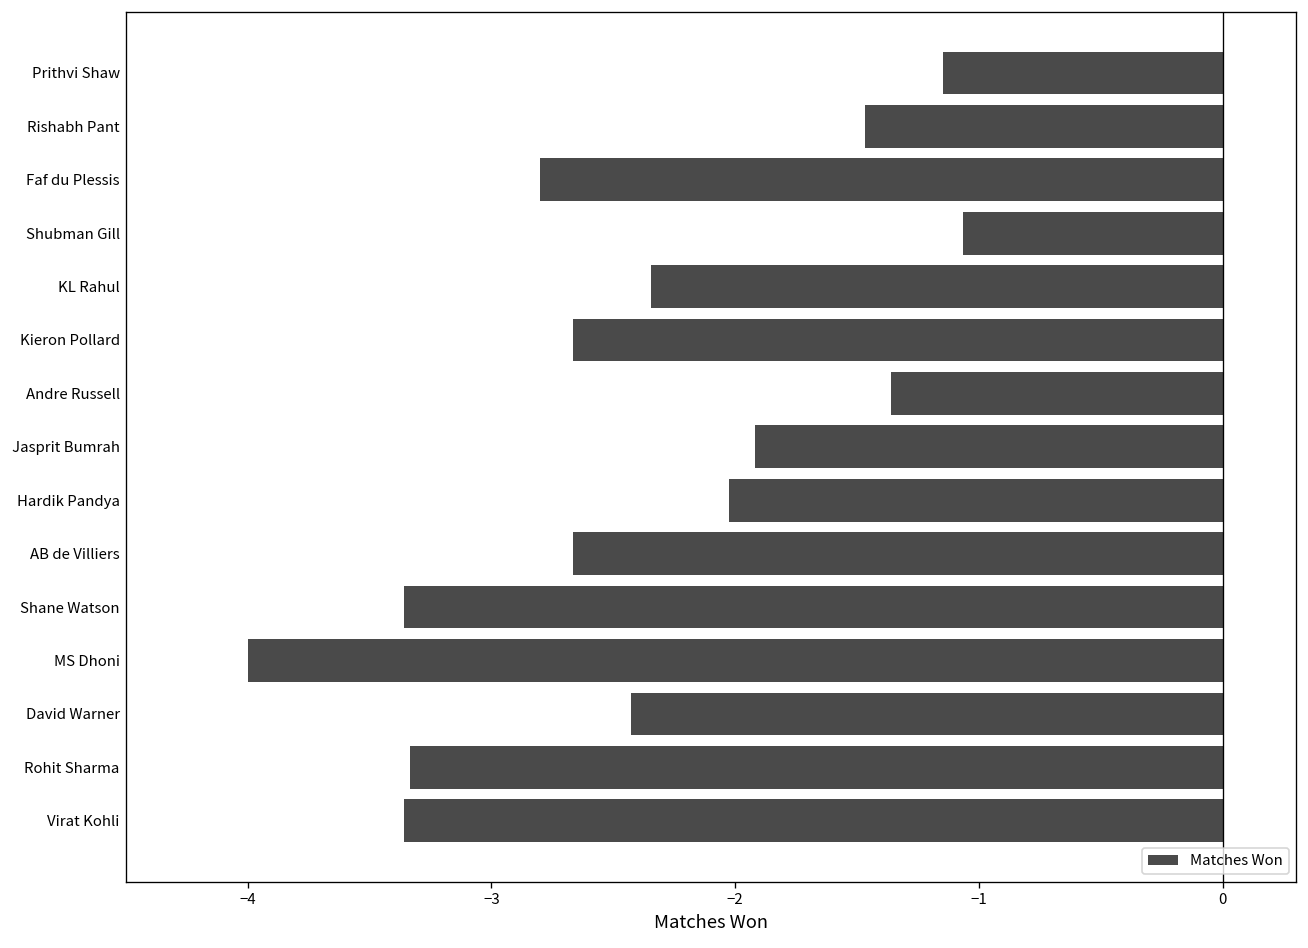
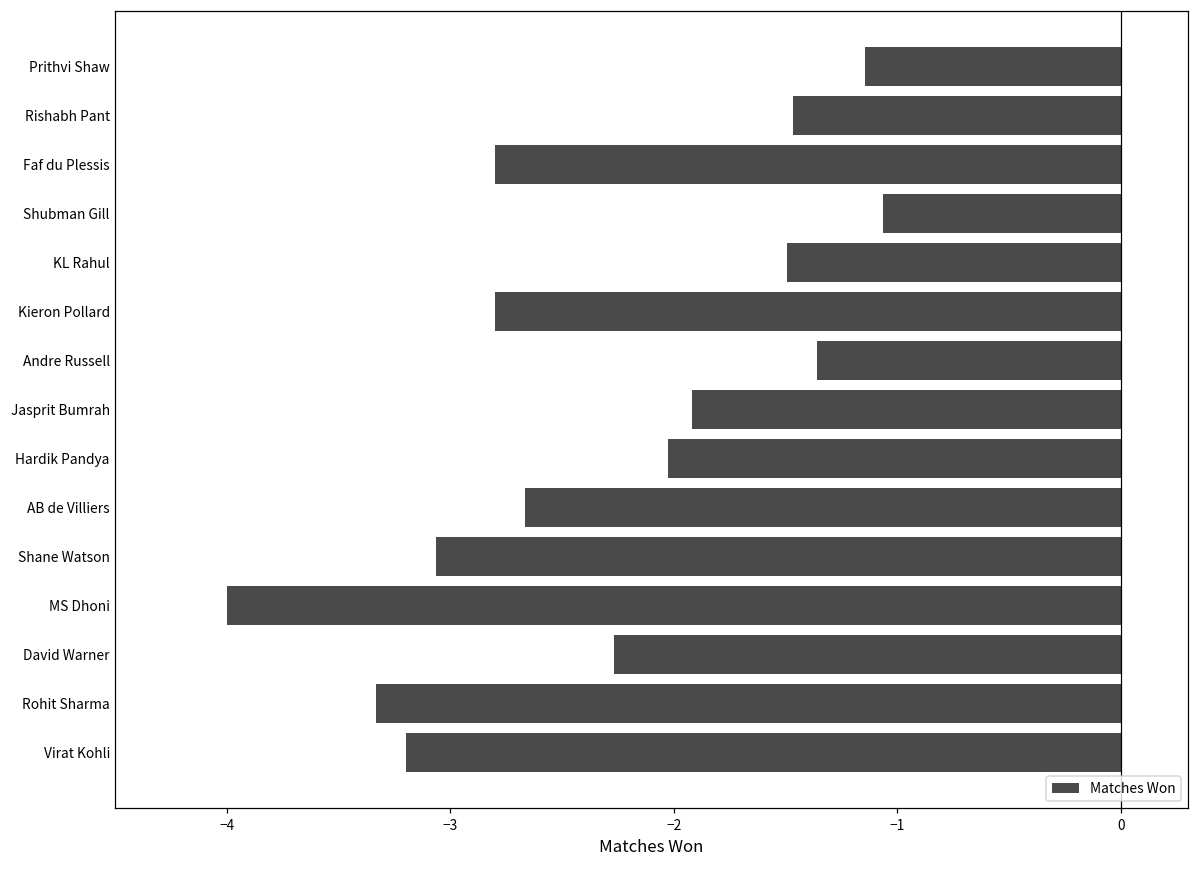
  {
    "Prithvi Shaw": -1.15,
    "Rishabh Pant": -1.47,
    "Faf du Plessis": -2.80,
    "Shubman Gill": -1.07,
-   "KL Rahul": -2.35,
-   "Kieron Pollard": -2.67,
+   "KL Rahul": -1.49,
+   "Kieron Pollard": -2.80,
    "Andre Russell": -1.36,
    "Jasprit Bumrah": -1.92,
    "Hardik Pandya": -2.03,
    "AB de Villiers": -2.67,
-   "Shane Watson": -3.36,
+   "Shane Watson": -3.07,
    "MS Dhoni": -4.00,
-   "David Warner": -2.43,
+   "David Warner": -2.27,
    "Rohit Sharma": -3.33,
-   "Virat Kohli": -3.36
+   "Virat Kohli": -3.20
  }
